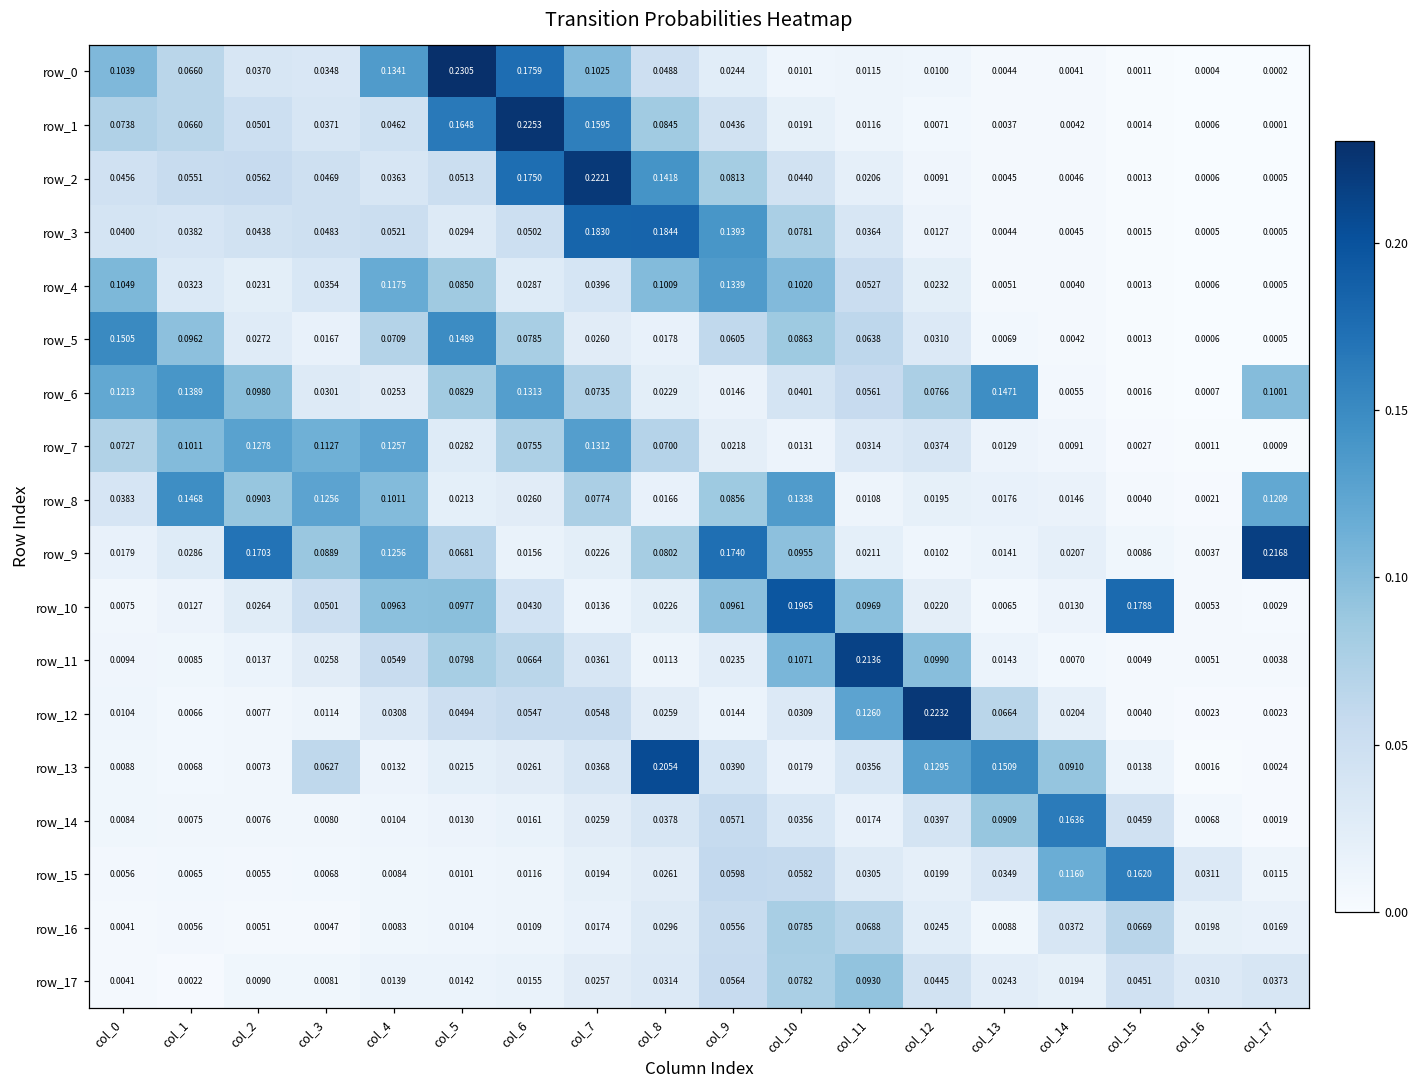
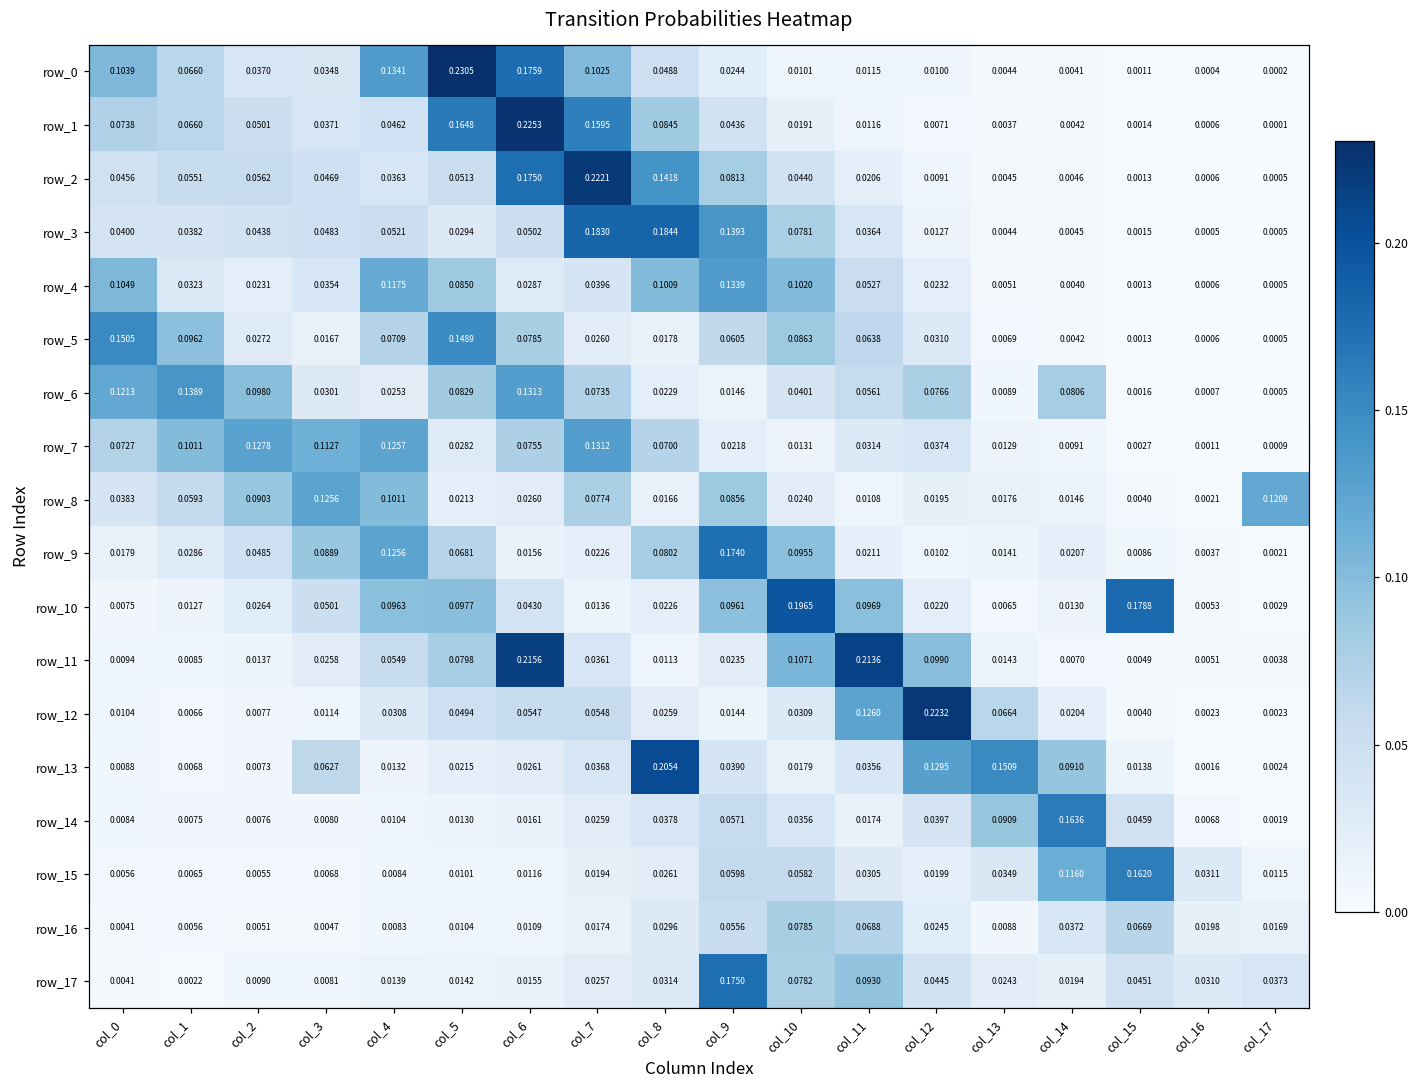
  {
    "row_6": {
      "col_0": 0.1213,
      "col_1": 0.1389,
      "col_2": 0.0980,
      "col_3": 0.0301,
      "col_4": 0.0253,
      "col_5": 0.0829,
      "col_6": 0.1313,
      "col_7": 0.0735,
      "col_8": 0.0229,
      "col_9": 0.0146,
      "col_10": 0.0401,
      "col_11": 0.0561,
      "col_12": 0.0766,
-     "col_13": 0.1471,
-     "col_14": 0.0055,
+     "col_13": 0.0089,
+     "col_14": 0.0806,
      "col_15": 0.0016,
      "col_16": 0.0007,
-     "col_17": 0.1001
+     "col_17": 0.0005
    },
    "row_8": {
      "col_0": 0.0383,
-     "col_1": 0.1468,
+     "col_1": 0.0593,
      "col_2": 0.0903,
      "col_3": 0.1256,
      "col_4": 0.1011,
      "col_5": 0.0213,
      "col_6": 0.0260,
      "col_7": 0.0774,
      "col_8": 0.0166,
      "col_9": 0.0856,
-     "col_10": 0.1338,
+     "col_10": 0.0240,
      "col_11": 0.0108,
      "col_12": 0.0195,
      "col_13": 0.0176,
      "col_14": 0.0146,
      "col_15": 0.0040,
      "col_16": 0.0021,
      "col_17": 0.1209
    },
    "row_9": {
      "col_0": 0.0179,
      "col_1": 0.0286,
-     "col_2": 0.1703,
+     "col_2": 0.0485,
      "col_3": 0.0889,
      "col_4": 0.1256,
      "col_5": 0.0681,
      "col_6": 0.0156,
      "col_7": 0.0226,
      "col_8": 0.0802,
      "col_9": 0.1740,
      "col_10": 0.0955,
      "col_11": 0.0211,
      "col_12": 0.0102,
      "col_13": 0.0141,
      "col_14": 0.0207,
      "col_15": 0.0086,
      "col_16": 0.0037,
-     "col_17": 0.2168
+     "col_17": 0.0021
    },
    "row_11": {
      "col_0": 0.0094,
      "col_1": 0.0085,
      "col_2": 0.0137,
      "col_3": 0.0258,
      "col_4": 0.0549,
      "col_5": 0.0798,
-     "col_6": 0.0664,
+     "col_6": 0.2156,
      "col_7": 0.0361,
      "col_8": 0.0113,
      "col_9": 0.0235,
      "col_10": 0.1071,
      "col_11": 0.2136,
      "col_12": 0.0990,
      "col_13": 0.0143,
      "col_14": 0.0070,
      "col_15": 0.0049,
      "col_16": 0.0051,
      "col_17": 0.0038
    },
    "row_17": {
      "col_0": 0.0041,
      "col_1": 0.0022,
      "col_2": 0.0090,
      "col_3": 0.0081,
      "col_4": 0.0139,
      "col_5": 0.0142,
      "col_6": 0.0155,
      "col_7": 0.0257,
      "col_8": 0.0314,
-     "col_9": 0.0564,
+     "col_9": 0.1750,
      "col_10": 0.0782,
      "col_11": 0.0930,
      "col_12": 0.0445,
      "col_13": 0.0243,
      "col_14": 0.0194,
      "col_15": 0.0451,
      "col_16": 0.0310,
      "col_17": 0.0373
    }
  }
